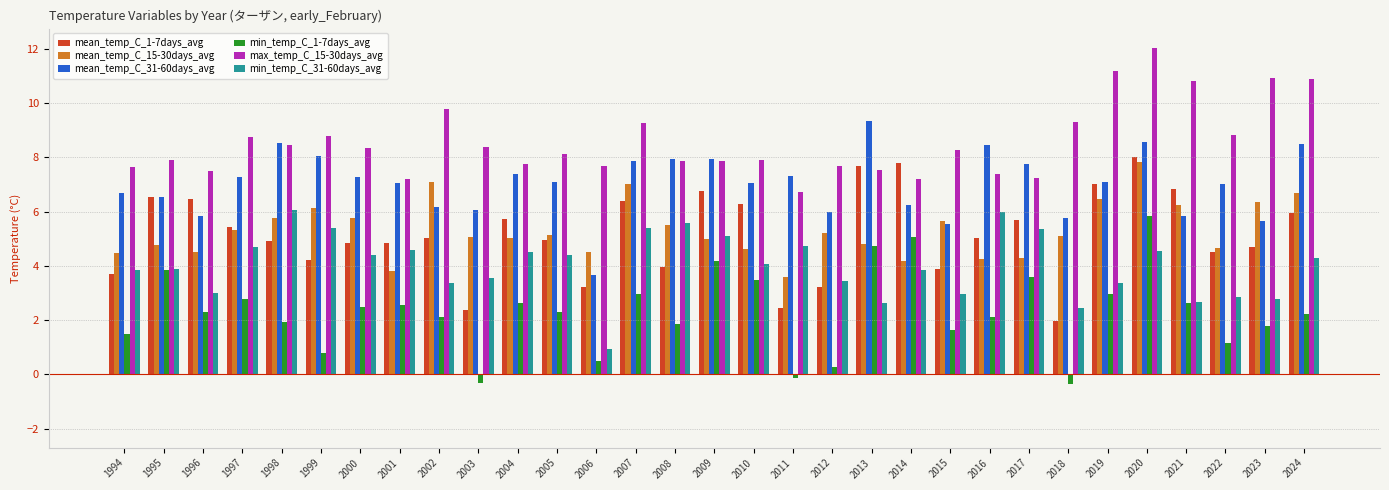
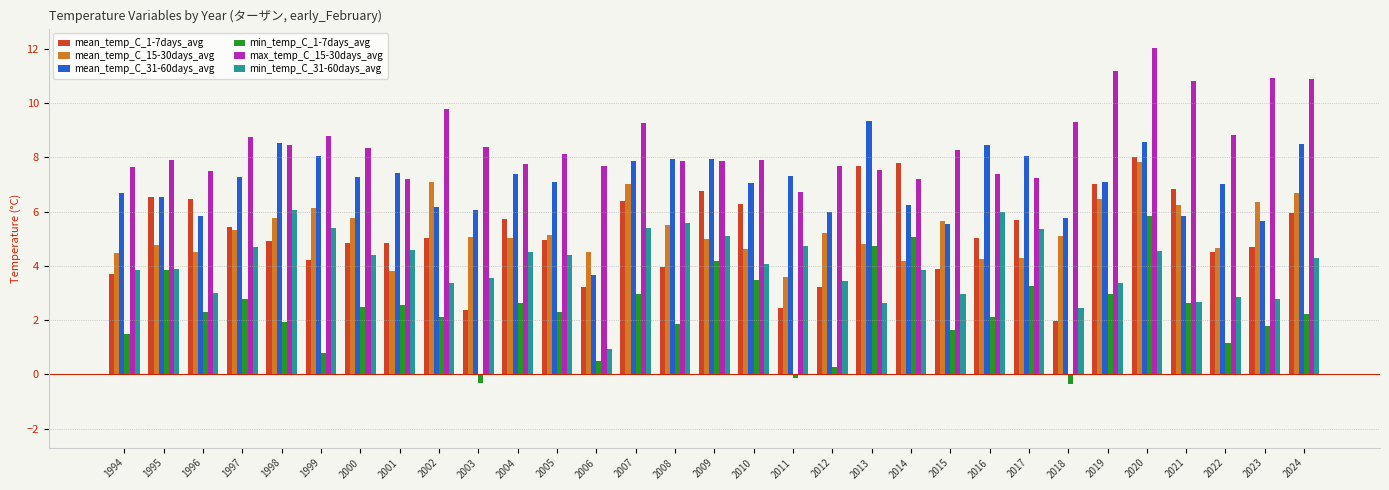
  {
    "mean_temp_C_1-7days_avg": {
      "1994": 3.7,
      "1995": 6.5,
      "1996": 6.5,
      "1997": 5.4,
      "1998": 4.9,
      "1999": 4.2,
      "2000": 4.8,
      "2001": 4.8,
      "2002": 5.0,
      "2003": 2.4,
      "2004": 5.7,
      "2005": 4.9,
      "2006": 3.2,
      "2007": 6.4,
      "2008": 4.0,
      "2009": 6.8,
      "2010": 6.3,
      "2011": 2.5,
      "2012": 3.2,
      "2013": 7.7,
      "2014": 7.8,
      "2015": 3.9,
      "2016": 5.0,
      "2017": 5.7,
      "2018": 2.0,
      "2019": 7.0,
      "2020": 8.0,
      "2021": 6.8,
      "2022": 4.5,
      "2023": 4.7,
      "2024": 5.9
    },
    "mean_temp_C_15-30days_avg": {
      "1994": 4.5,
      "1995": 4.8,
      "1996": 4.5,
      "1997": 5.3,
      "1998": 5.8,
      "1999": 6.1,
      "2000": 5.8,
      "2001": 3.8,
      "2002": 7.1,
      "2003": 5.1,
      "2004": 5.0,
      "2005": 5.1,
      "2006": 4.5,
      "2007": 7.0,
      "2008": 5.5,
      "2009": 5.0,
      "2010": 4.6,
      "2011": 3.6,
      "2012": 5.2,
      "2013": 4.8,
      "2014": 4.2,
      "2015": 5.6,
      "2016": 4.2,
      "2017": 4.3,
      "2018": 5.1,
      "2019": 6.4,
      "2020": 7.8,
      "2021": 6.3,
      "2022": 4.7,
      "2023": 6.4,
      "2024": 6.7
    },
    "mean_temp_C_31-60days_avg": {
      "1994": 6.7,
      "1995": 6.5,
      "1996": 5.8,
      "1997": 7.3,
      "1998": 8.5,
      "1999": 8.1,
      "2000": 7.3,
-     "2001": 7.0,
+     "2001": 7.4,
      "2002": 6.2,
      "2003": 6.1,
      "2004": 7.4,
      "2005": 7.1,
      "2006": 3.7,
      "2007": 7.9,
      "2008": 7.9,
      "2009": 7.9,
      "2010": 7.0,
      "2011": 7.3,
      "2012": 6.0,
      "2013": 9.3,
      "2014": 6.2,
      "2015": 5.5,
      "2016": 8.5,
-     "2017": 7.8,
+     "2017": 8.0,
      "2018": 5.8,
      "2019": 7.1,
      "2020": 8.6,
      "2021": 5.8,
      "2022": 7.0,
      "2023": 5.7,
      "2024": 8.5
    },
    "min_temp_C_1-7days_avg": {
      "1994": 1.5,
      "1995": 3.8,
      "1996": 2.3,
      "1997": 2.8,
      "1998": 1.9,
      "1999": 0.8,
      "2000": 2.5,
      "2001": 2.5,
      "2002": 2.1,
      "2003": -0.3,
      "2004": 2.6,
      "2005": 2.3,
      "2006": 0.5,
      "2007": 3.0,
      "2008": 1.9,
      "2009": 4.2,
      "2010": 3.5,
      "2011": -0.1,
      "2012": 0.3,
      "2013": 4.7,
      "2014": 5.1,
      "2015": 1.6,
      "2016": 2.1,
-     "2017": 3.6,
+     "2017": 3.3,
      "2018": -0.4,
      "2019": 3.0,
      "2020": 5.8,
      "2021": 2.6,
      "2022": 1.2,
      "2023": 1.8,
      "2024": 2.2
    },
    "max_temp_C_15-30days_avg": {
      "1994": 7.6,
      "1995": 7.9,
      "1996": 7.5,
      "1997": 8.7,
      "1998": 8.4,
      "1999": 8.8,
      "2000": 8.3,
      "2001": 7.2,
      "2002": 9.8,
      "2003": 8.4,
      "2004": 7.8,
      "2005": 8.1,
      "2006": 7.7,
      "2007": 9.3,
      "2008": 7.9,
      "2009": 7.9,
      "2010": 7.9,
      "2011": 6.7,
      "2012": 7.7,
      "2013": 7.5,
      "2014": 7.2,
      "2015": 8.3,
      "2016": 7.4,
      "2017": 7.2,
      "2018": 9.3,
      "2019": 11.2,
      "2020": 12.0,
      "2021": 10.8,
      "2022": 8.8,
      "2023": 10.9,
      "2024": 10.9
    },
    "min_temp_C_31-60days_avg": {
      "1994": 3.9,
      "1995": 3.9,
      "1996": 3.0,
      "1997": 4.7,
      "1998": 6.1,
      "1999": 5.4,
      "2000": 4.4,
      "2001": 4.6,
      "2002": 3.4,
      "2003": 3.5,
      "2004": 4.5,
      "2005": 4.4,
      "2006": 0.9,
      "2007": 5.4,
      "2008": 5.6,
      "2009": 5.1,
      "2010": 4.1,
      "2011": 4.7,
      "2012": 3.4,
      "2013": 2.6,
      "2014": 3.8,
      "2015": 3.0,
      "2016": 6.0,
      "2017": 5.4,
      "2018": 2.5,
      "2019": 3.4,
      "2020": 4.5,
      "2021": 2.7,
      "2022": 2.8,
      "2023": 2.8,
      "2024": 4.3
    }
  }
